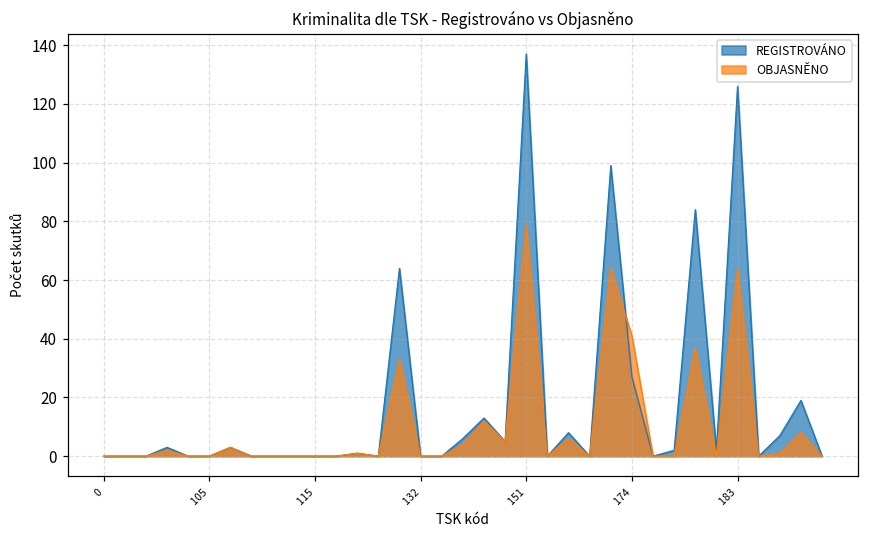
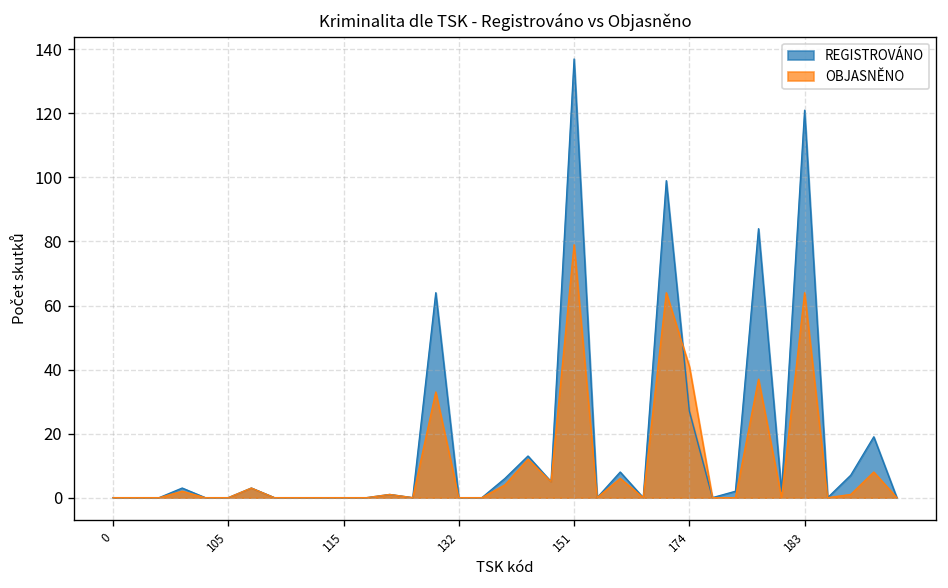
  {
    "REGISTROVÁNO": {
      "151": 137,
      "174": 27,
-     "183": 126
+     "183": 121
    },
    "OBJASNĚNO": {
      "151": 79,
      "174": 41,
      "183": 64
    }
  }
